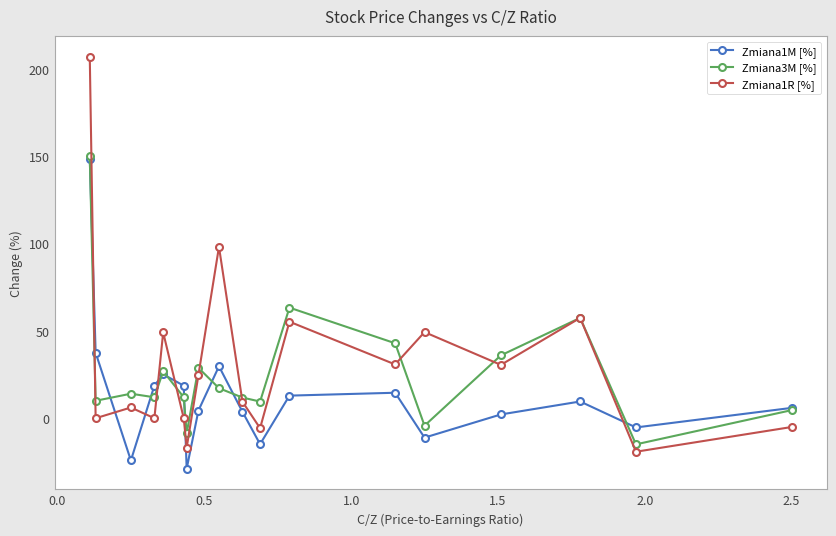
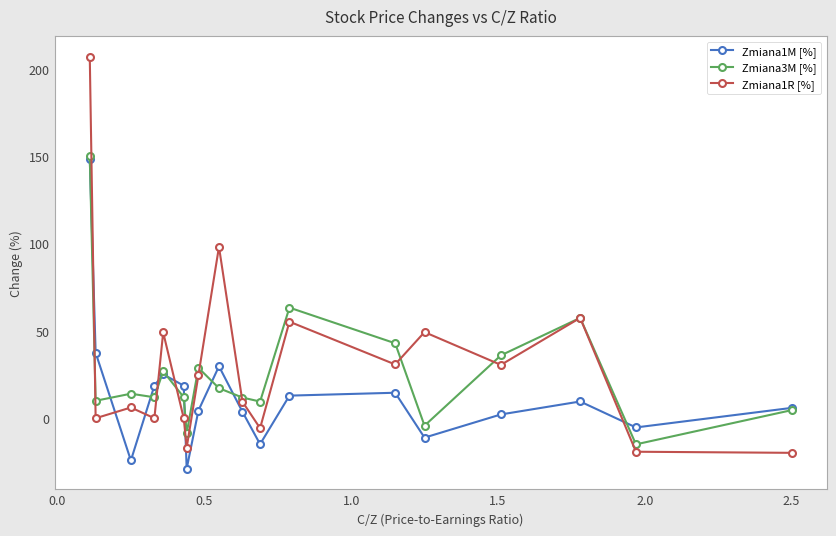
  {
    "Zmiana1R [%]": {
-     "2.5": -5
+     "2.5": -20
    }
  }
